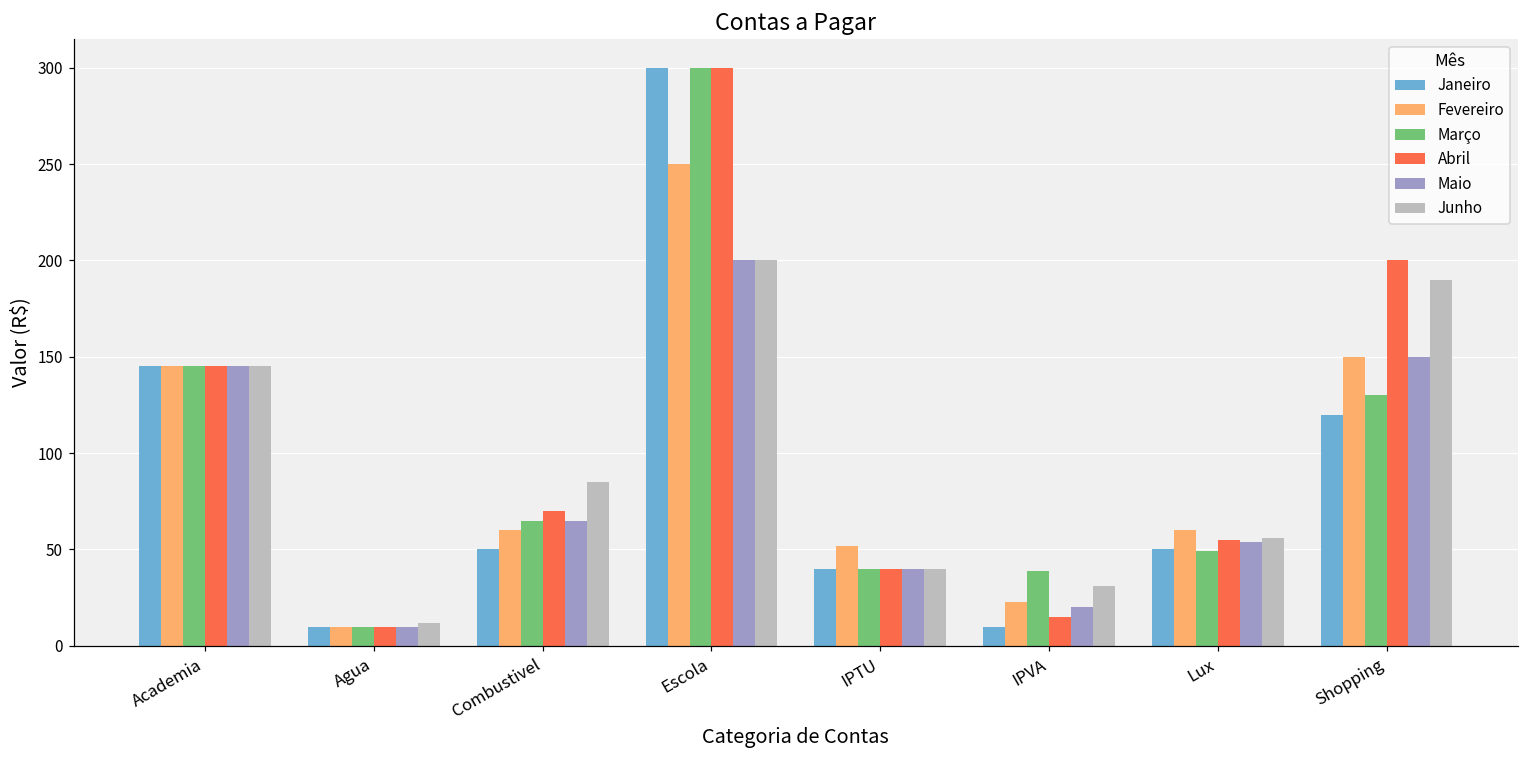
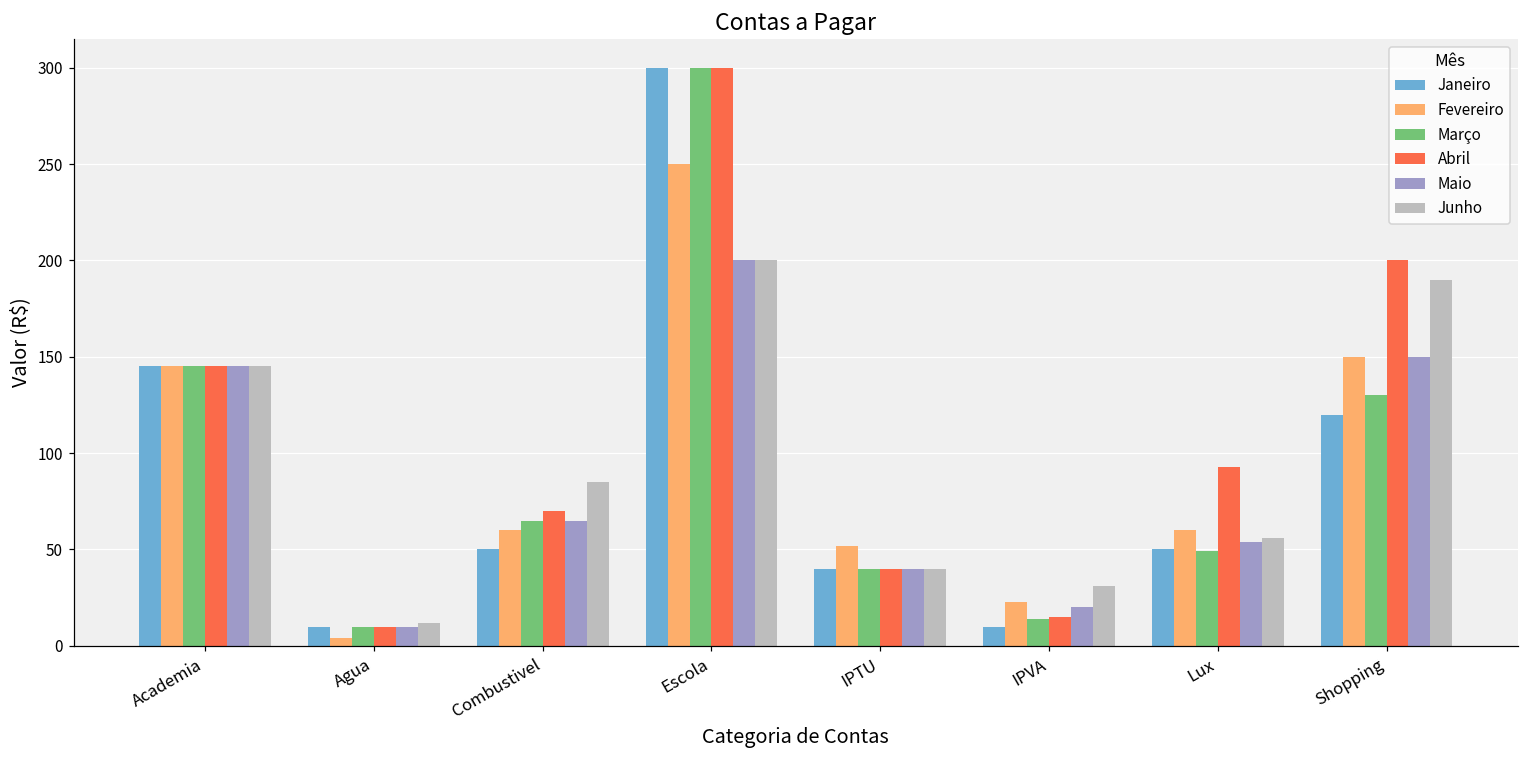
  {
    "Fevereiro": {
      "Academia": 145,
-     "Agua": 10,
+     "Agua": 4,
      "Combustivel": 60,
      "Escola": 250,
      "IPTU": 52,
      "IPVA": 23,
      "Lux": 60,
      "Shopping": 150
    },
    "Março": {
      "Academia": 145,
      "Agua": 10,
      "Combustivel": 65,
      "Escola": 300,
      "IPTU": 40,
-     "IPVA": 39,
+     "IPVA": 14,
      "Lux": 49,
      "Shopping": 130
    },
    "Abril": {
      "Academia": 145,
      "Agua": 10,
      "Combustivel": 70,
      "Escola": 300,
      "IPTU": 40,
      "IPVA": 15,
-     "Lux": 55,
+     "Lux": 93,
      "Shopping": 200
    }
  }
